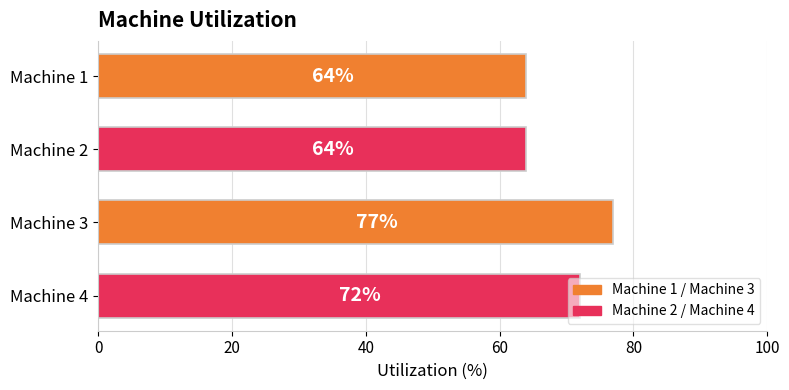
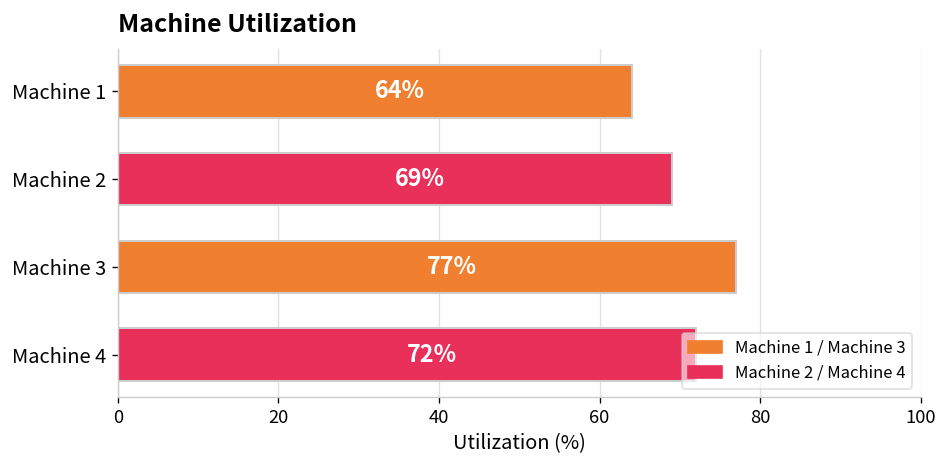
  {
    "Machine 1": "64%",
-   "Machine 2": "64%",
+   "Machine 2": "69%",
    "Machine 3": "77%"
  }
